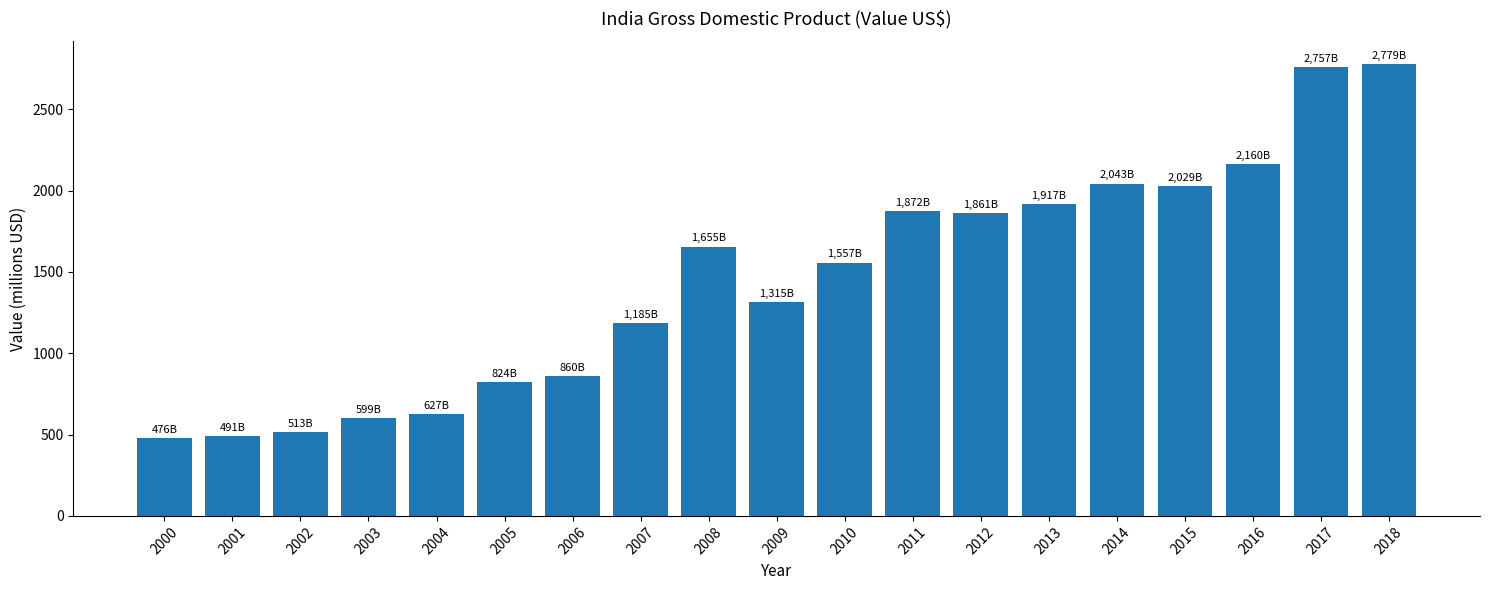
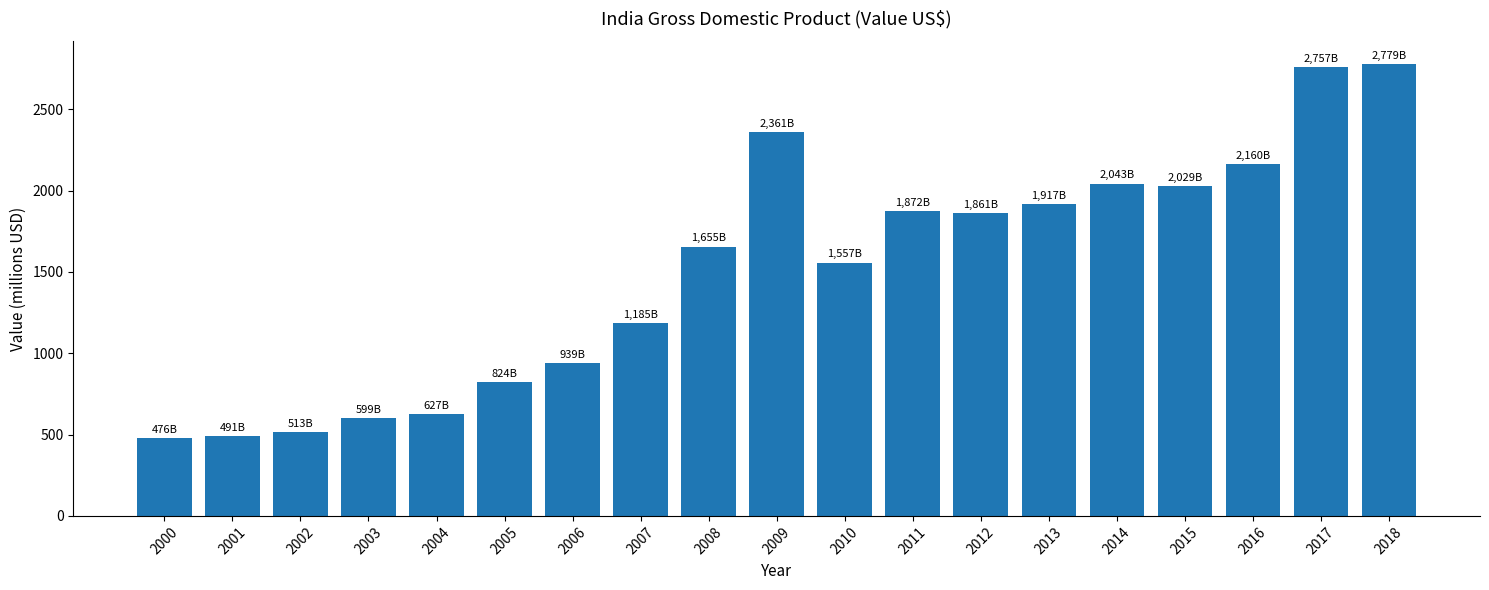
  {
    "2000": "476B",
    "2001": "491B",
    "2002": "513B",
    "2003": "599B",
    "2004": "627B",
    "2005": "824B",
-   "2006": "860B",
+   "2006": "939B",
    "2007": "1,185B",
    "2008": "1,655B",
-   "2009": "1,315B",
+   "2009": "2,361B",
    "2010": "1,557B",
    "2011": "1,872B",
    "2012": "1,861B",
    "2013": "1,917B",
    "2014": "2,043B",
    "2015": "2,029B",
    "2016": "2,160B",
    "2017": "2,757B",
    "2018": "2,779B"
  }
